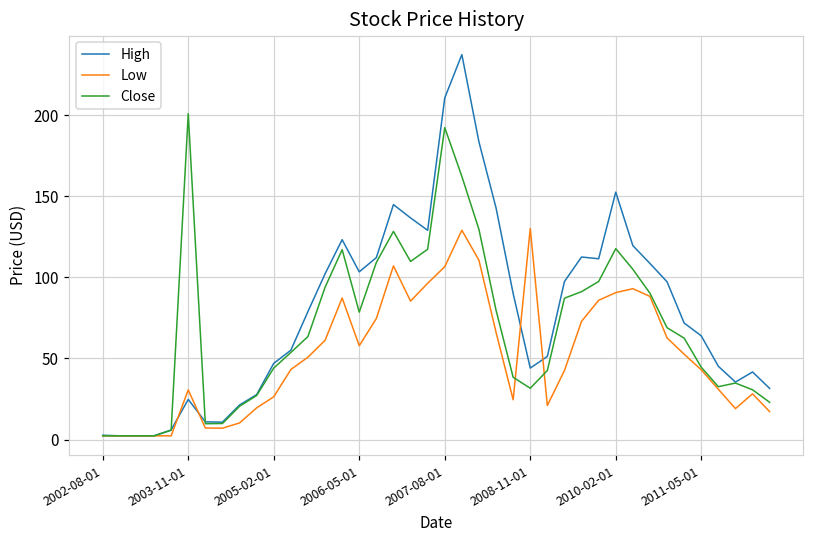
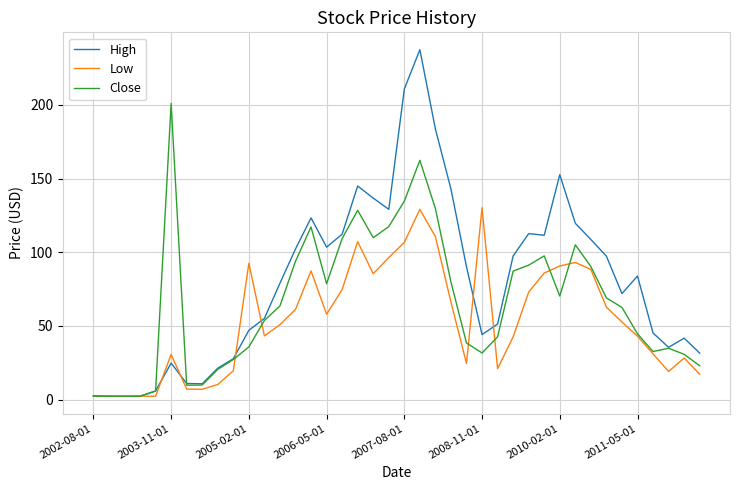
  {
    "High": {
      "2003-11-01": 25,
      "2005-02-01": 47,
      "2006-05-01": 103,
      "2007-08-01": 211,
      "2008-11-01": 44,
      "2010-02-01": 153,
-     "2011-05-01": 64
+     "2011-05-01": 84
    },
    "Low": {
      "2003-11-01": 31,
-     "2005-02-01": 26,
+     "2005-02-01": 92,
      "2006-05-01": 58,
      "2007-08-01": 107,
      "2008-11-01": 130,
      "2010-02-01": 91
    },
    "Close": {
      "2003-11-01": 201,
-     "2005-02-01": 44,
+     "2005-02-01": 36,
      "2006-05-01": 79,
-     "2007-08-01": 192,
+     "2007-08-01": 135,
      "2008-11-01": 32,
-     "2010-02-01": 118
+     "2010-02-01": 70
    }
  }
